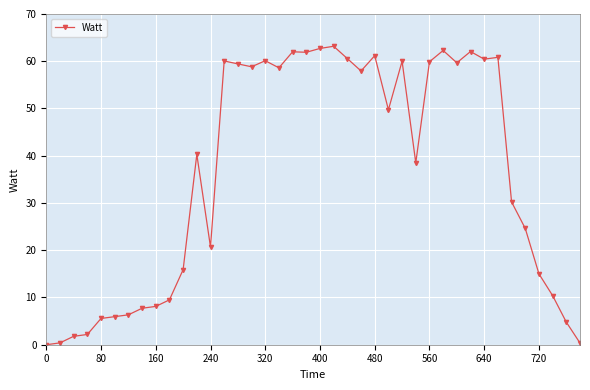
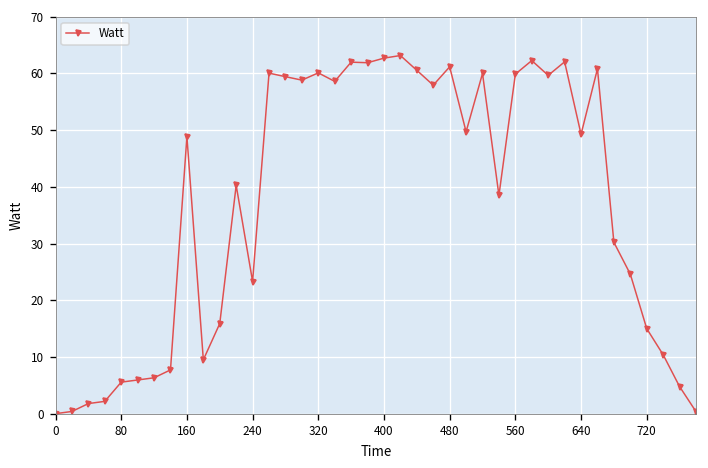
  {
    "0": 0,
    "80": 6,
-   "160": 8,
-   "240": 21,
+   "160": 49,
+   "240": 23,
    "320": 60,
    "400": 63,
    "480": 61,
    "560": 60,
-   "640": 60,
+   "640": 49,
    "720": 15
  }
